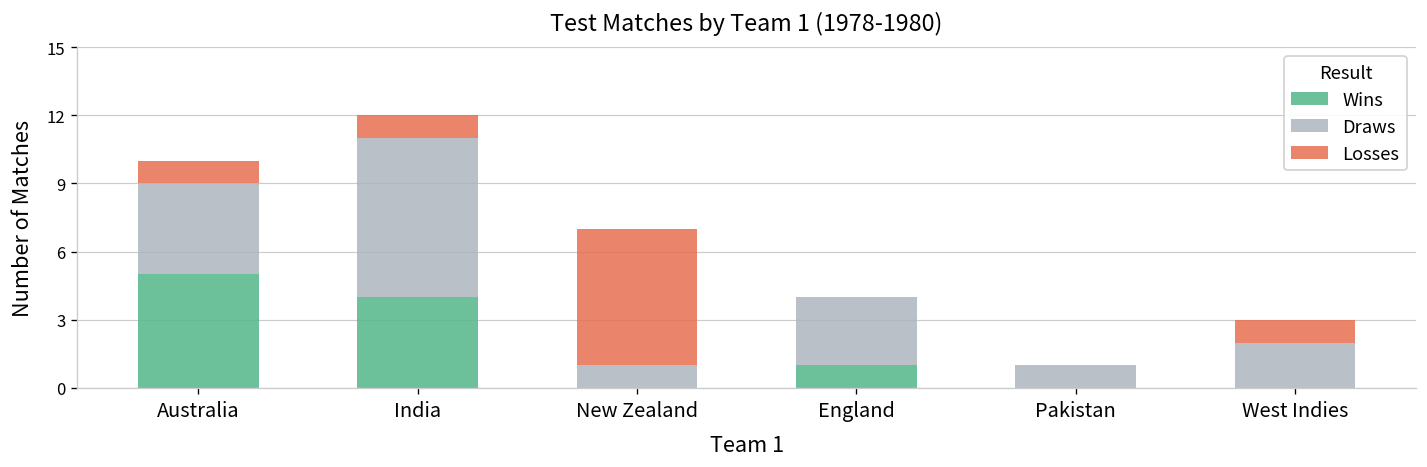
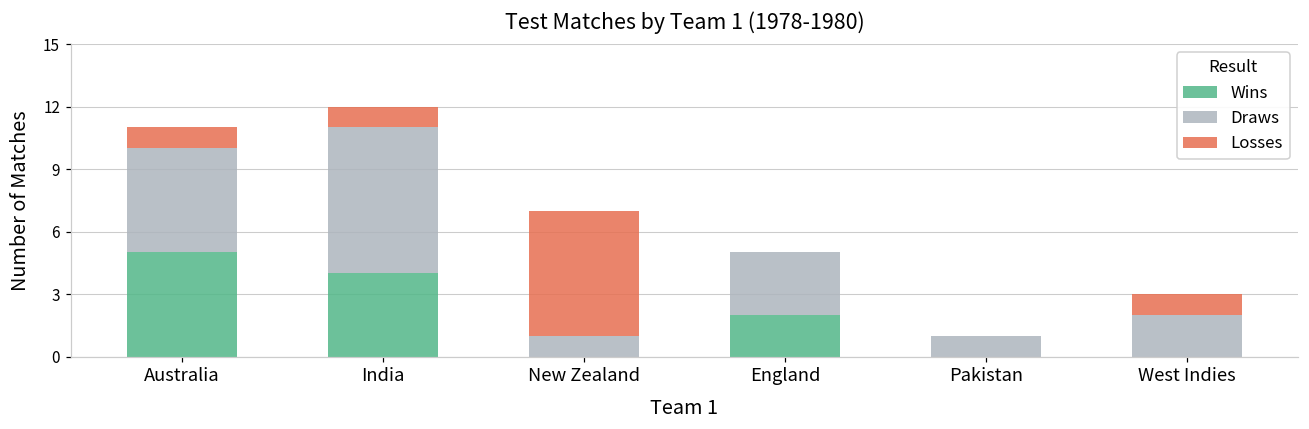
  {
    "Wins": {
      "Australia": 5,
      "India": 4,
      "New Zealand": 0,
-     "England": 1,
+     "England": 2,
      "Pakistan": 0,
      "West Indies": 0
    },
    "Draws": {
-     "Australia": 4,
+     "Australia": 5,
      "India": 7,
      "New Zealand": 1,
      "England": 3,
      "Pakistan": 1,
      "West Indies": 2
    },
    "Losses": {
      "Australia": 1,
      "India": 1,
      "New Zealand": 6,
      "England": 0,
      "Pakistan": 0,
      "West Indies": 1
    }
  }
